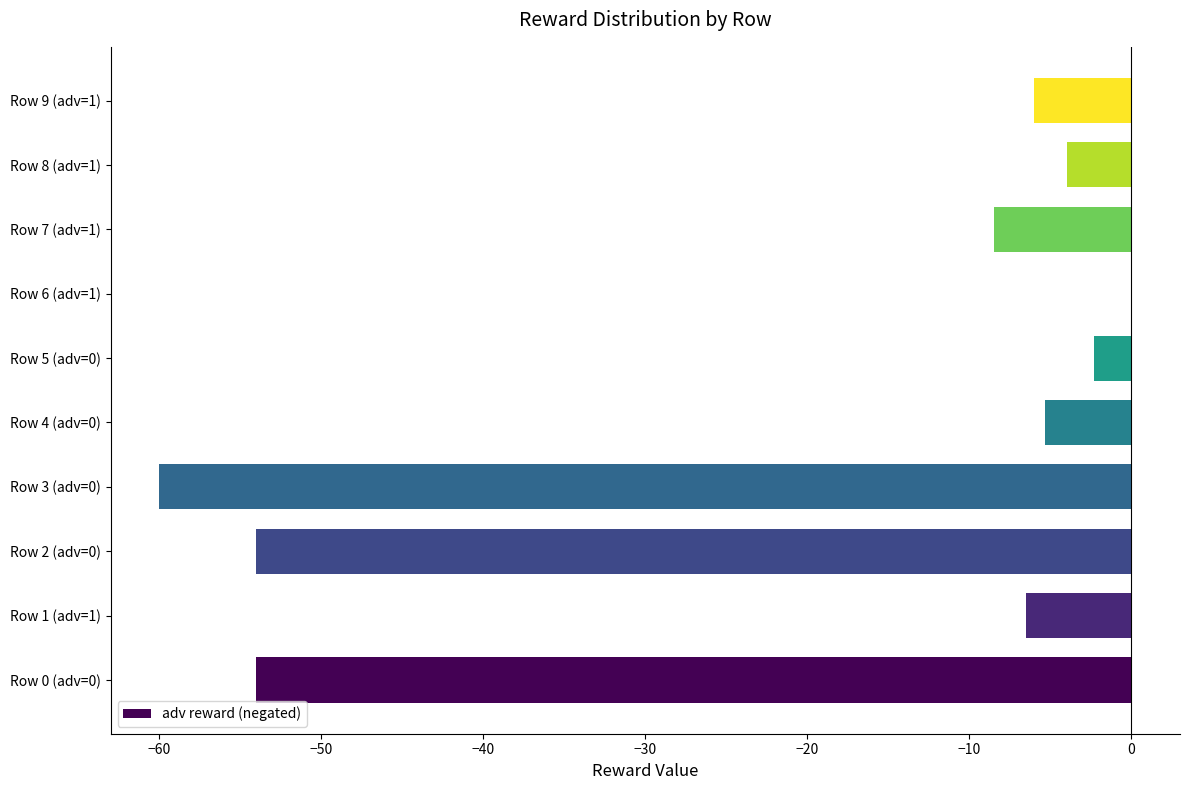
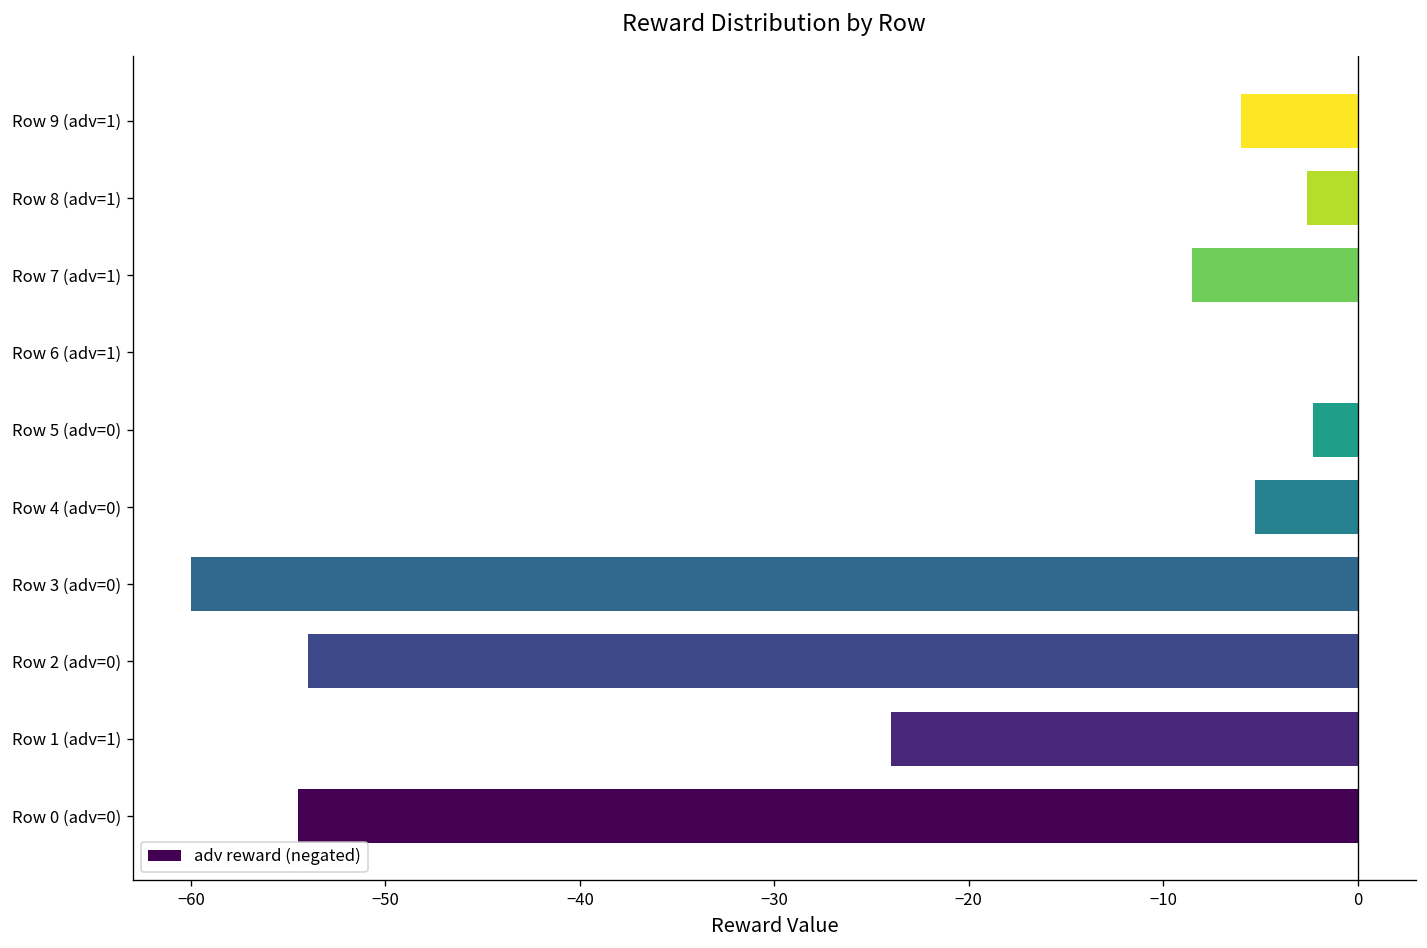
  {
    "Row 9 (adv=1)": -6.0,
-   "Row 8 (adv=1)": -4.0,
+   "Row 8 (adv=1)": -2.6,
    "Row 7 (adv=1)": -8.5,
    "Row 5 (adv=0)": -2.3,
    "Row 4 (adv=0)": -5.3,
    "Row 3 (adv=0)": -60.0,
    "Row 2 (adv=0)": -54.0,
-   "Row 1 (adv=1)": -6.5,
-   "Row 0 (adv=0)": -54.0
+   "Row 1 (adv=1)": -24.0,
+   "Row 0 (adv=0)": -54.5
  }
